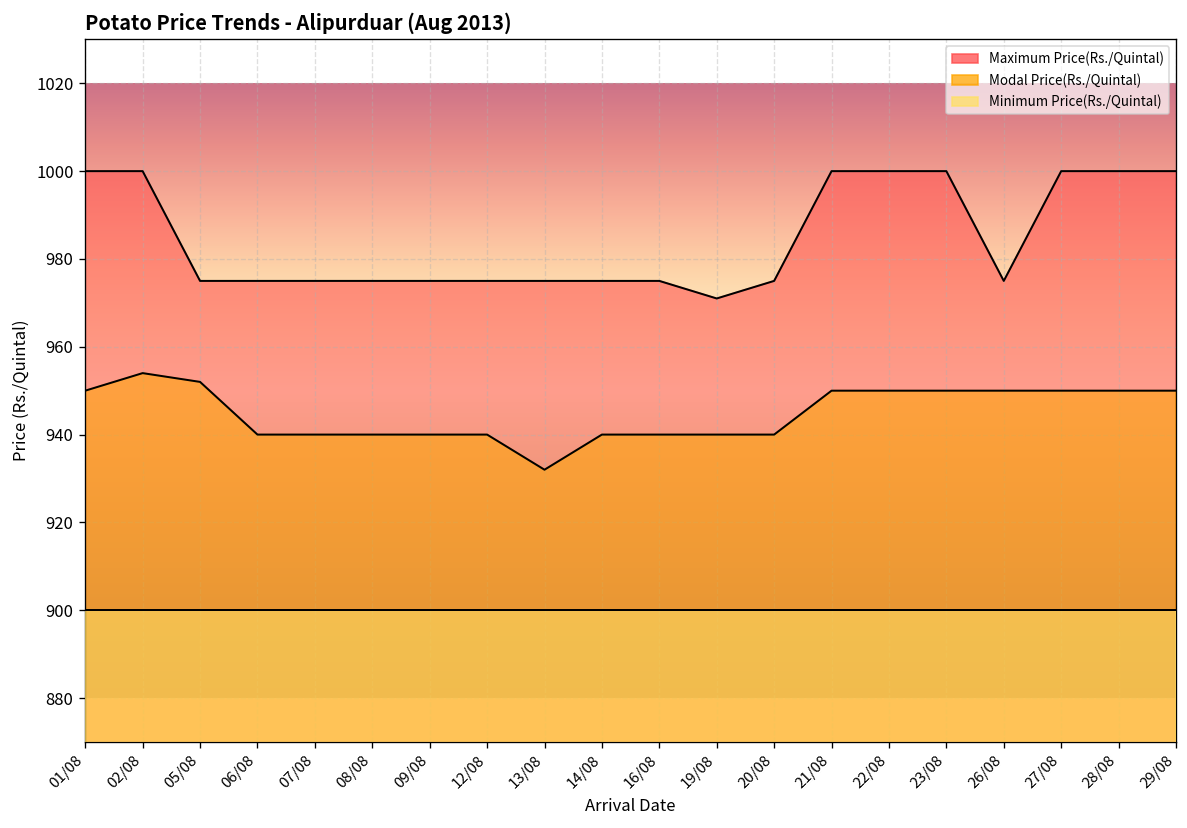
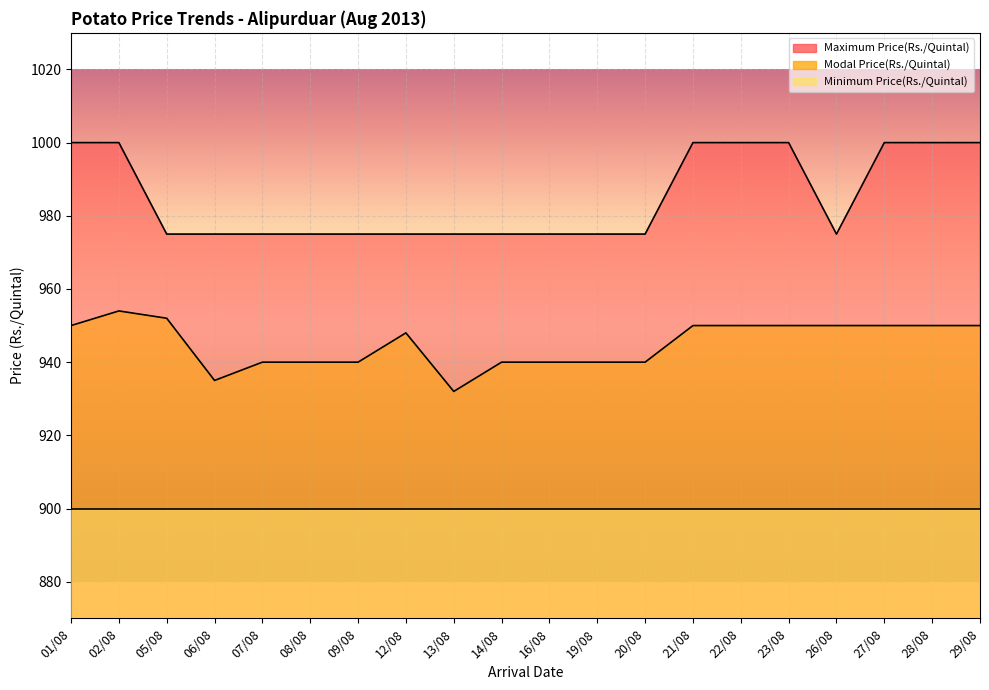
  {
    "Maximum Price(Rs./Quintal)": {
      "01/08": 1000,
      "02/08": 1000,
      "05/08": 975,
      "06/08": 975,
      "07/08": 975,
      "08/08": 975,
      "09/08": 975,
      "12/08": 975,
      "13/08": 975,
      "14/08": 975,
      "16/08": 975,
-     "19/08": 971,
+     "19/08": 975,
      "20/08": 975,
      "21/08": 1000,
      "22/08": 1000,
      "23/08": 1000,
      "26/08": 975,
      "27/08": 1000,
      "28/08": 1000,
      "29/08": 1000
    },
    "Modal Price(Rs./Quintal)": {
      "01/08": 950,
      "02/08": 954,
      "05/08": 952,
-     "06/08": 940,
+     "06/08": 935,
      "07/08": 940,
      "08/08": 940,
      "09/08": 940,
-     "12/08": 940,
+     "12/08": 948,
      "13/08": 932,
      "14/08": 940,
      "16/08": 940,
      "19/08": 940,
      "20/08": 940,
      "21/08": 950,
      "22/08": 950,
      "23/08": 950,
      "26/08": 950,
      "27/08": 950,
      "28/08": 950,
      "29/08": 950
    },
    "Minimum Price(Rs./Quintal)": {
      "01/08": 900,
      "02/08": 900,
      "05/08": 900,
      "06/08": 900,
      "07/08": 900,
      "08/08": 900,
      "09/08": 900,
      "12/08": 900,
      "13/08": 900,
      "14/08": 900,
      "16/08": 900,
      "19/08": 900,
      "20/08": 900,
      "21/08": 900,
      "22/08": 900,
      "23/08": 900,
      "26/08": 900,
      "27/08": 900,
      "28/08": 900,
      "29/08": 900
    }
  }
